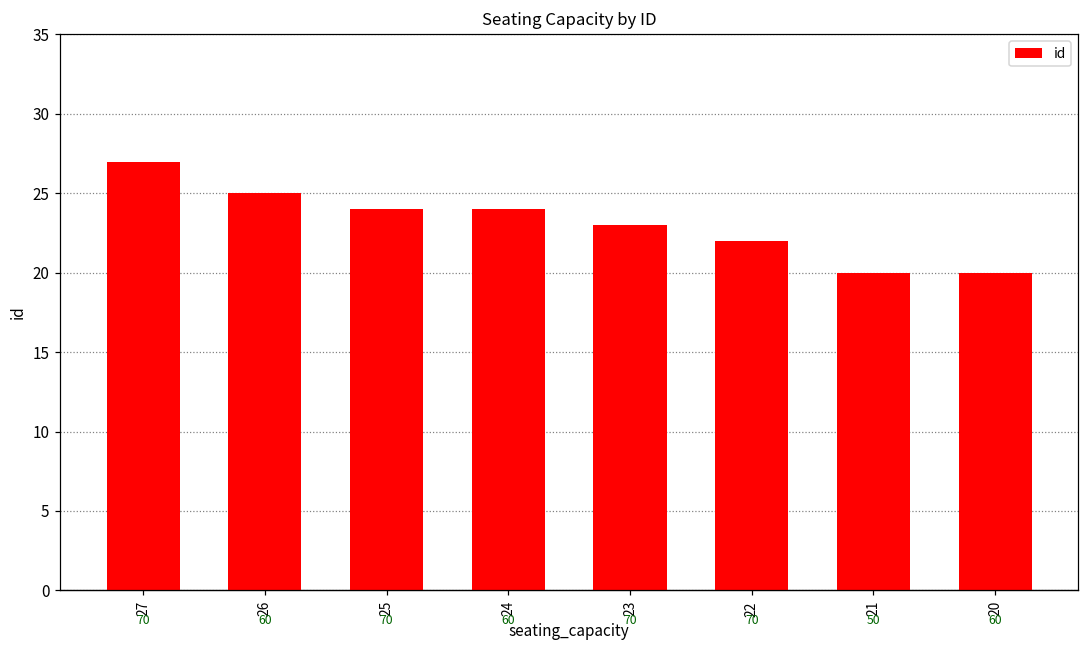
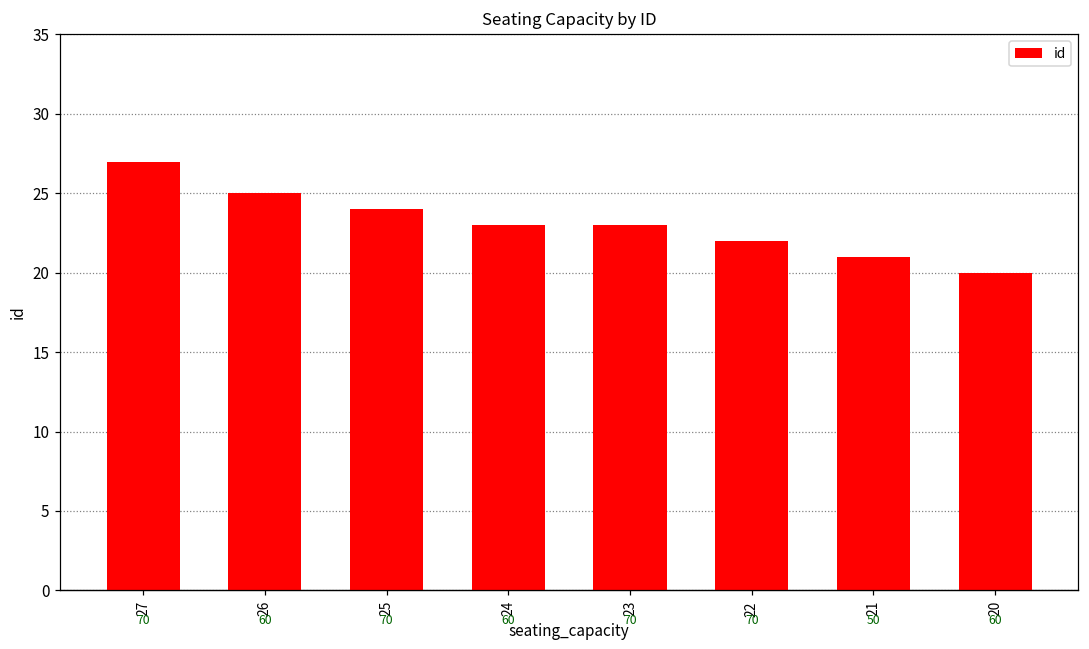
  {
    "27": 27,
    "26": 25,
    "25": 24,
-   "24": 24,
+   "24": 23,
    "23": 23,
    "22": 22,
-   "21": 20,
+   "21": 21,
    "20": 20
  }
